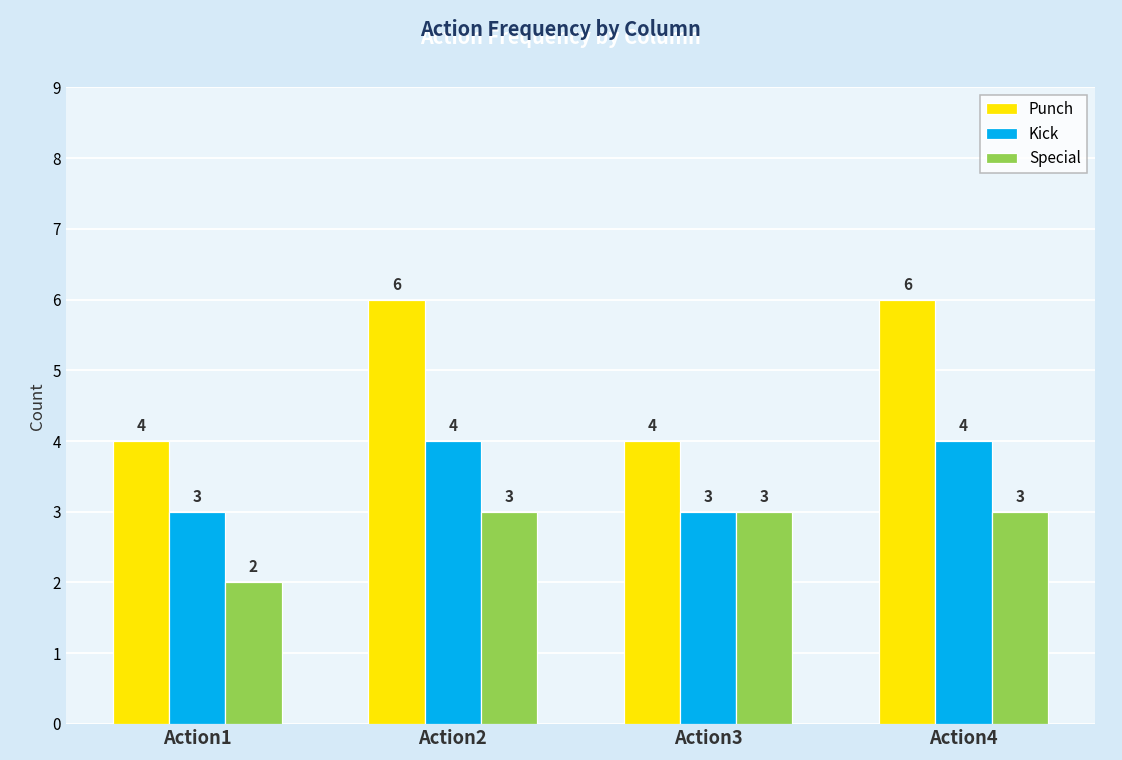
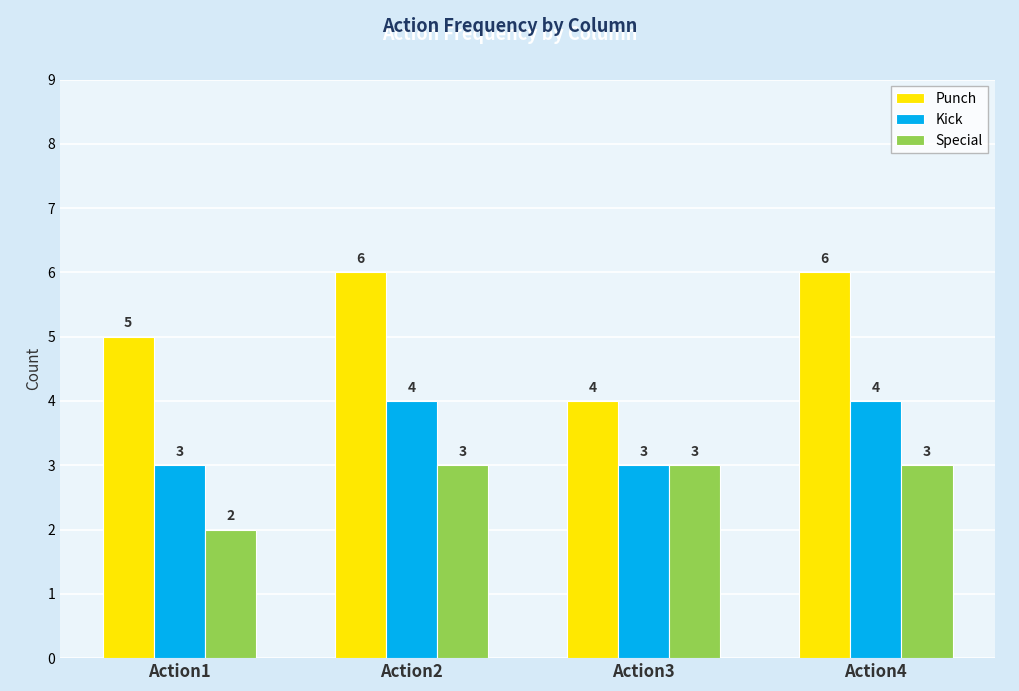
  {
    "Punch": {
-     "Action1": 4,
+     "Action1": 5,
      "Action2": 6,
      "Action3": 4,
      "Action4": 6
    },
    "Kick": {
      "Action1": 3,
      "Action2": 4,
      "Action3": 3,
      "Action4": 4
    },
    "Special": {
      "Action1": 2,
      "Action2": 3,
      "Action3": 3,
      "Action4": 3
    }
  }
